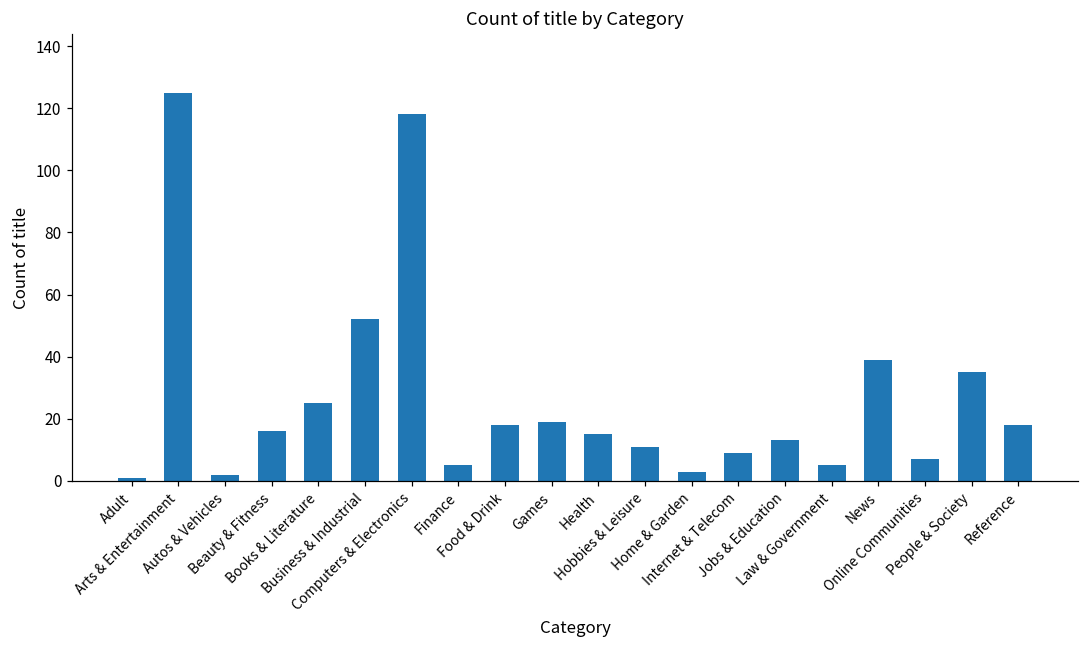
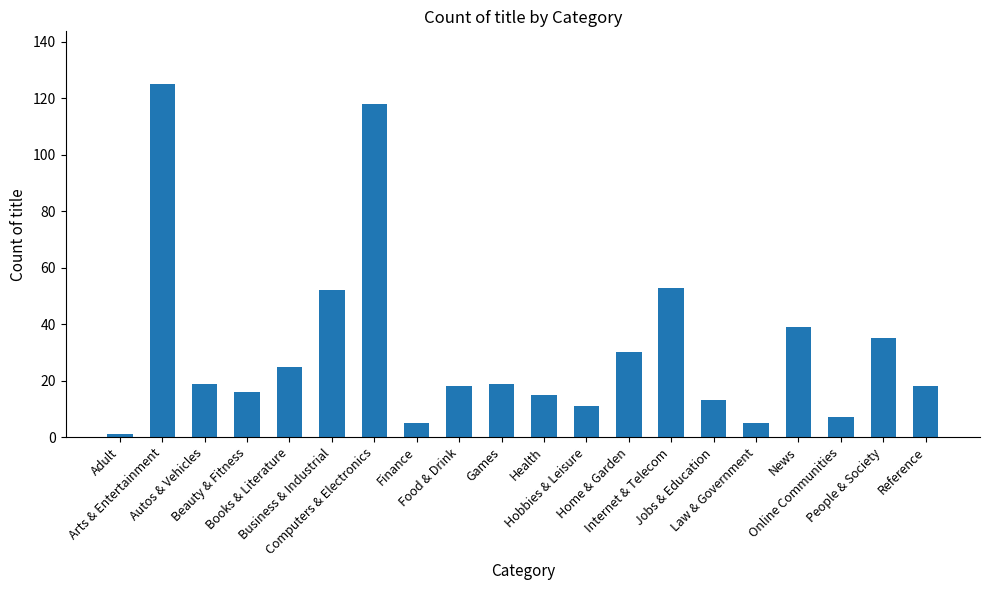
  {
    "Adult": 1,
    "Arts & Entertainment": 125,
-   "Autos & Vehicles": 2,
+   "Autos & Vehicles": 19,
    "Beauty & Fitness": 16,
    "Books & Literature": 25,
    "Business & Industrial": 52,
    "Computers & Electronics": 118,
    "Finance": 5,
    "Food & Drink": 18,
    "Games": 19,
    "Health": 15,
    "Hobbies & Leisure": 11,
-   "Home & Garden": 3,
-   "Internet & Telecom": 9,
+   "Home & Garden": 30,
+   "Internet & Telecom": 53,
    "Jobs & Education": 13,
    "Law & Government": 5,
    "News": 39,
    "Online Communities": 7,
    "People & Society": 35,
    "Reference": 18
  }
